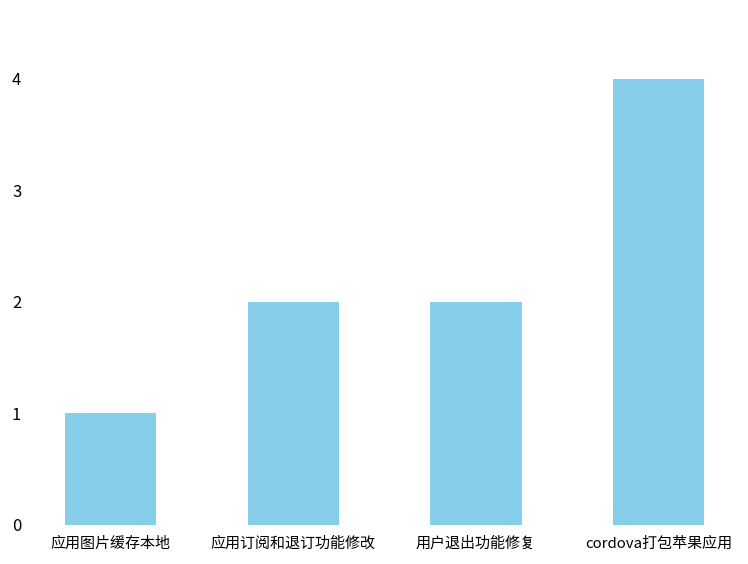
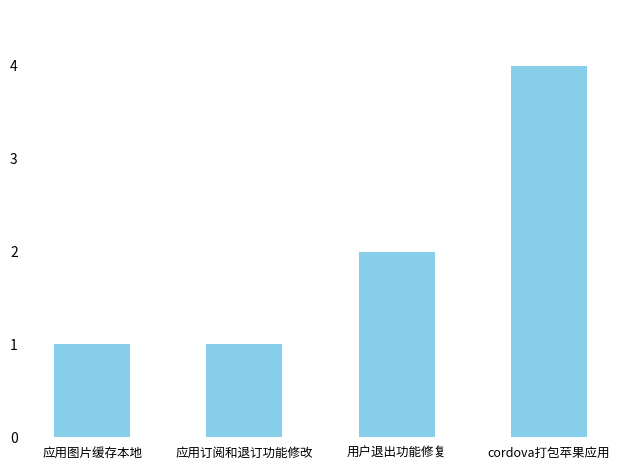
  {
    "应用图片缓存本地": 1,
-   "应用订阅和退订功能修改": 2,
+   "应用订阅和退订功能修改": 1,
    "用户退出功能修复": 2,
    "cordova打包苹果应用": 4
  }
